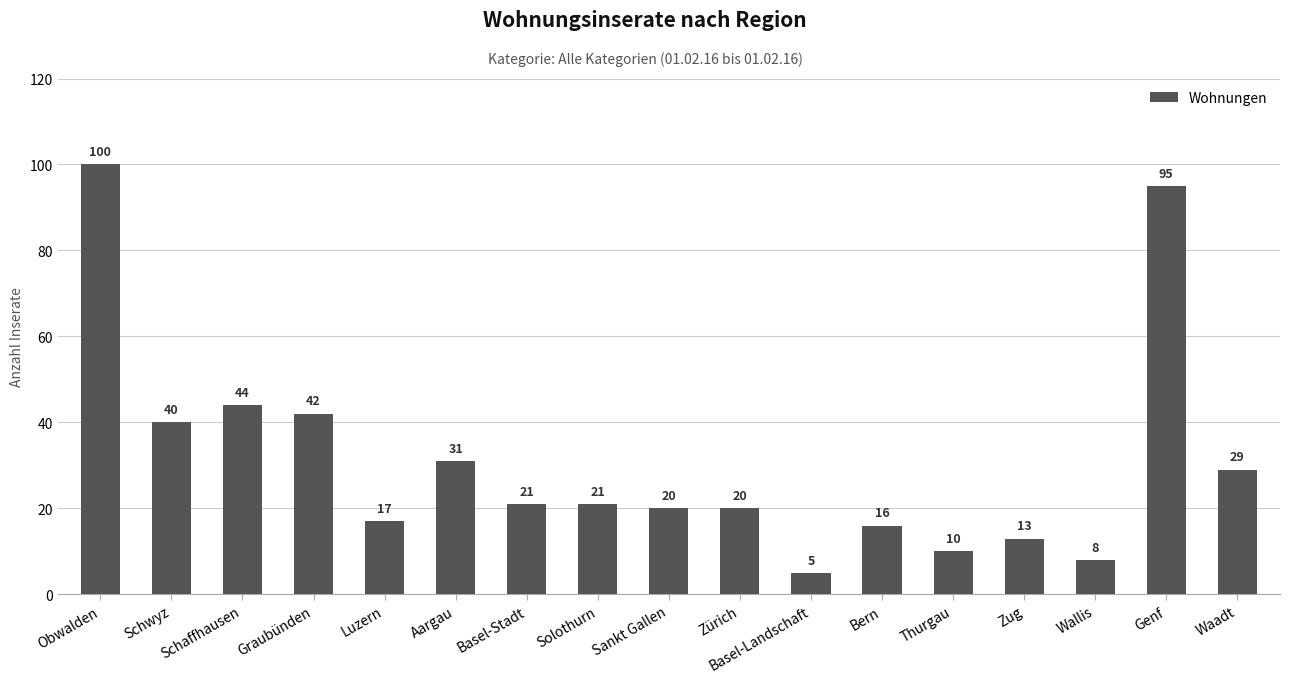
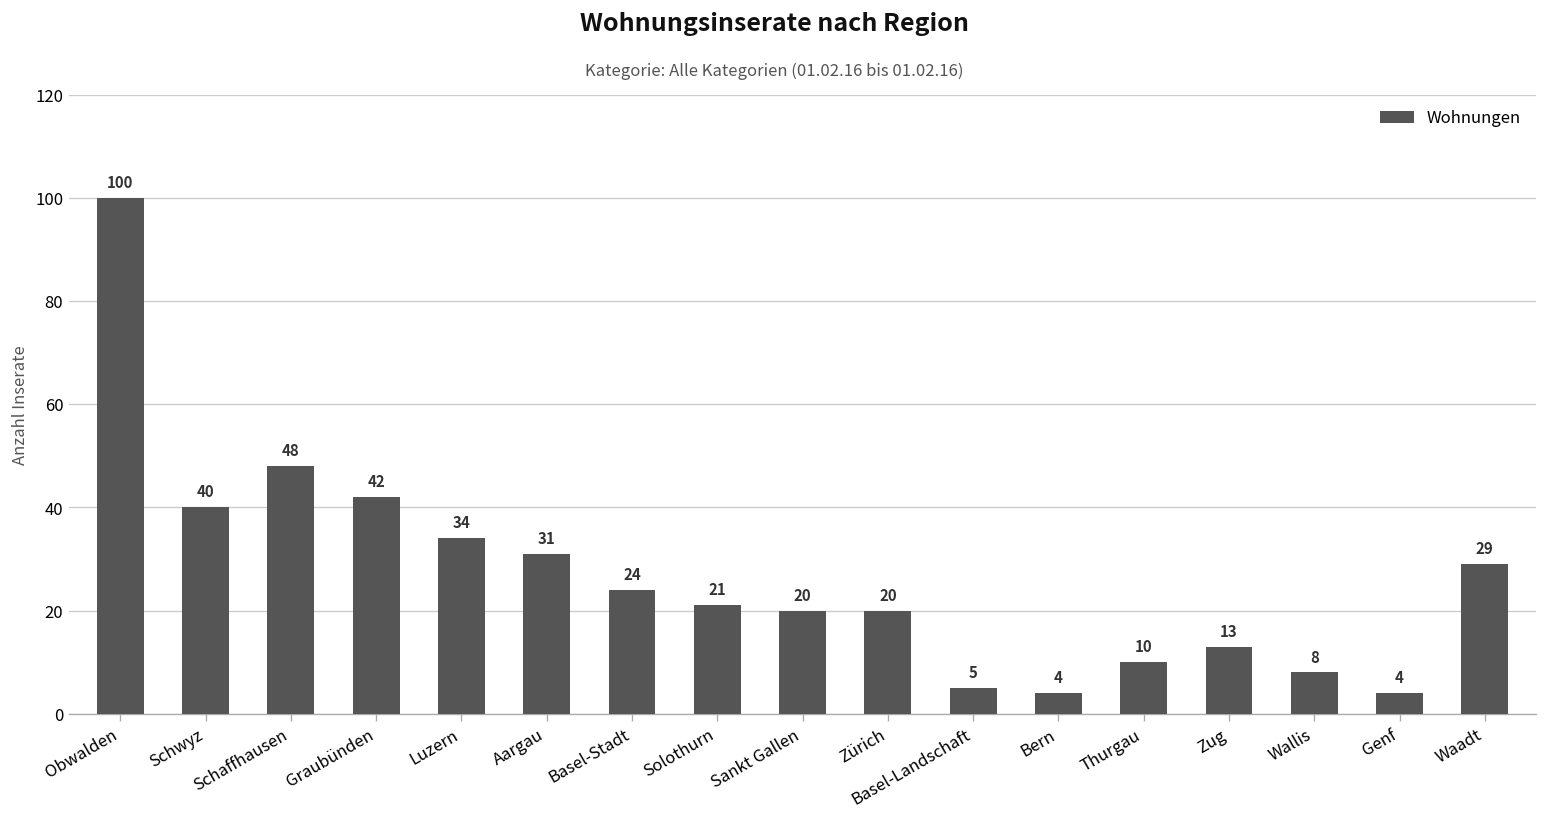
  {
    "Obwalden": 100,
    "Schwyz": 40,
-   "Schaffhausen": 44,
+   "Schaffhausen": 48,
    "Graubünden": 42,
-   "Luzern": 17,
+   "Luzern": 34,
    "Aargau": 31,
-   "Basel-Stadt": 21,
+   "Basel-Stadt": 24,
    "Solothurn": 21,
    "Sankt Gallen": 20,
    "Zürich": 20,
    "Basel-Landschaft": 5,
-   "Bern": 16,
+   "Bern": 4,
    "Thurgau": 10,
    "Zug": 13,
    "Wallis": 8,
-   "Genf": 95,
+   "Genf": 4,
    "Waadt": 29
  }
